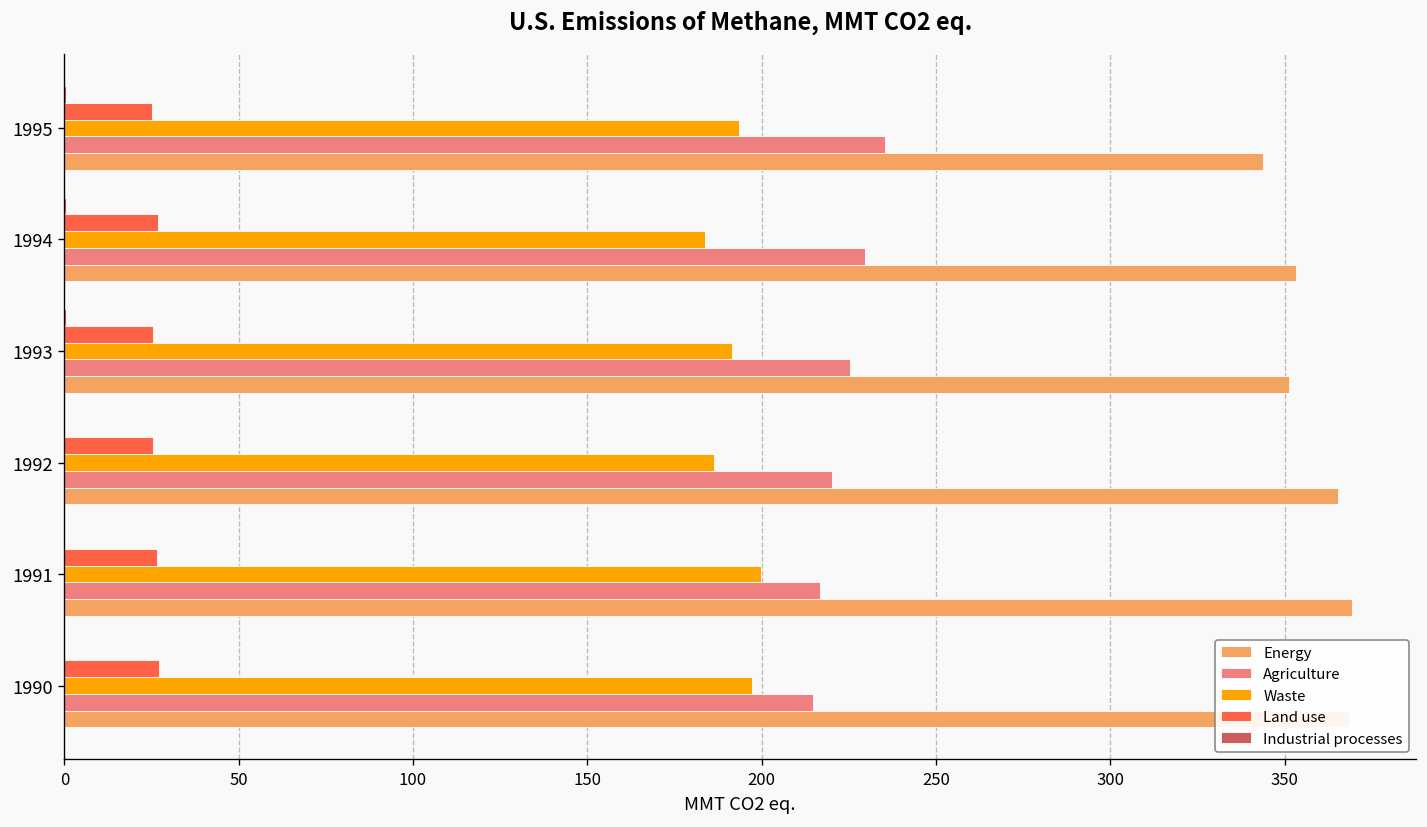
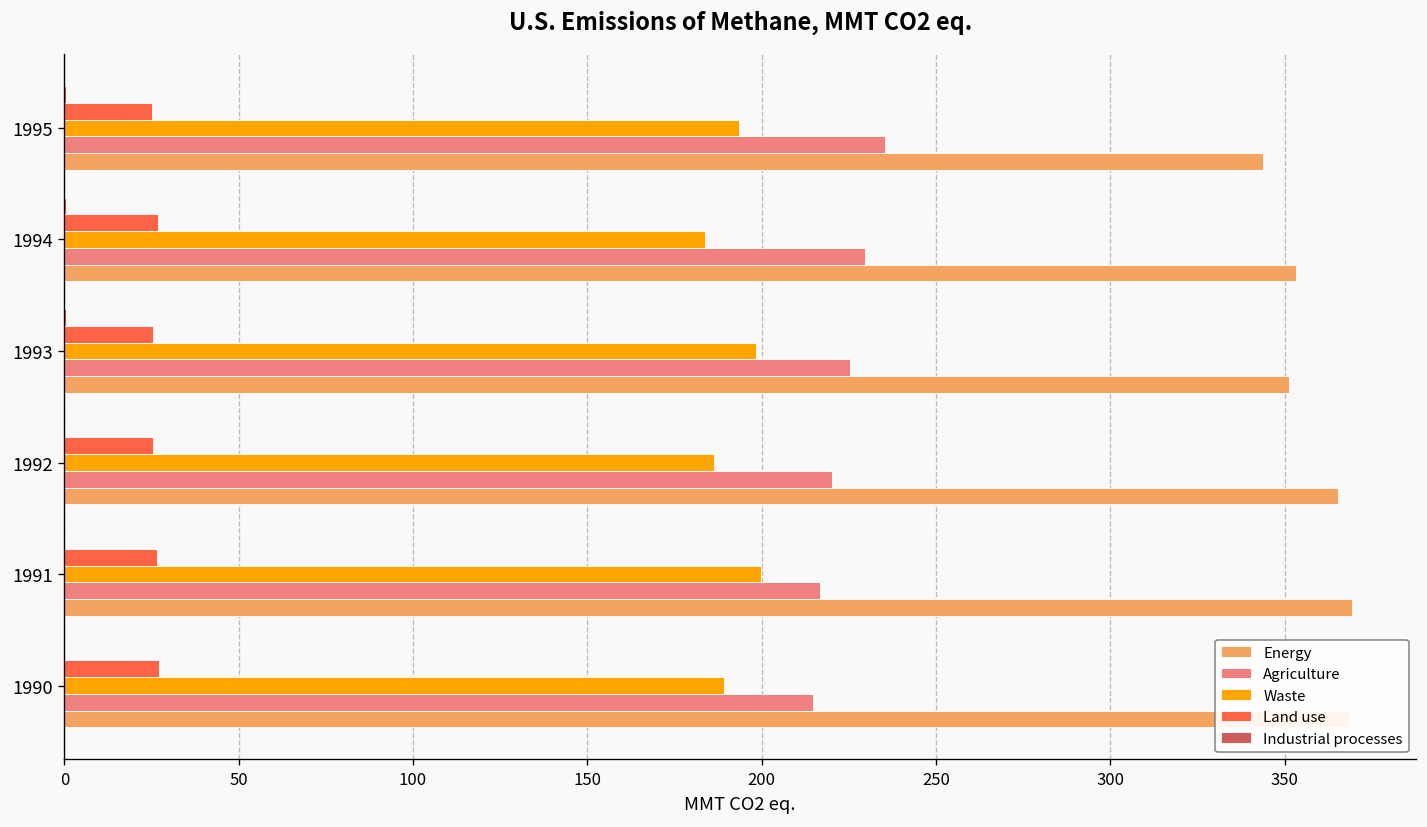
  {
    "Waste": {
      "1995": 194,
      "1994": 184,
-     "1993": 191,
+     "1993": 198,
      "1992": 186,
      "1991": 200,
-     "1990": 197
+     "1990": 189
    }
  }
